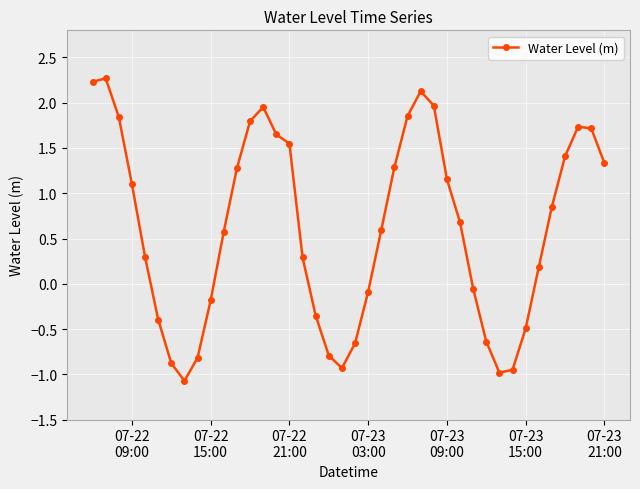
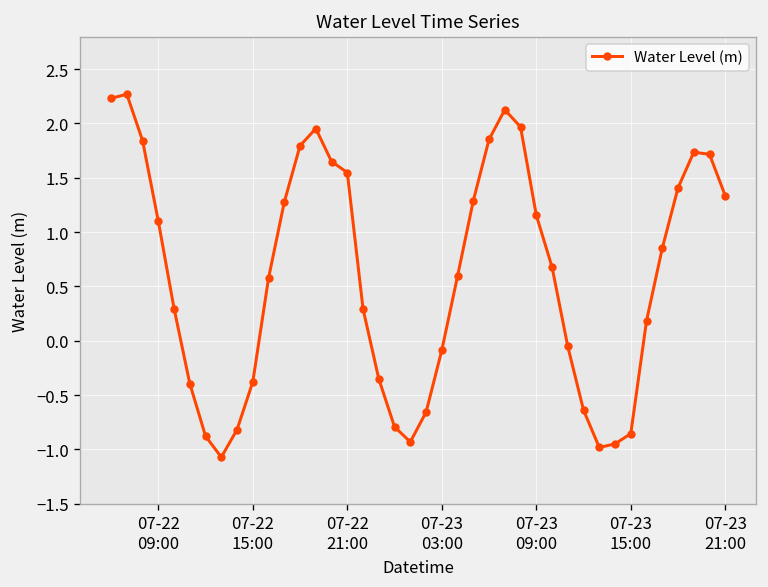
  {
    "07-22 09:00": 1.1,
-   "07-22 15:00": -0.2,
+   "07-22 15:00": -0.4,
    "07-22 21:00": 1.5,
    "07-23 03:00": -0.1,
    "07-23 09:00": 1.2,
-   "07-23 15:00": -0.5,
+   "07-23 15:00": -0.9,
    "07-23 21:00": 1.3
  }
